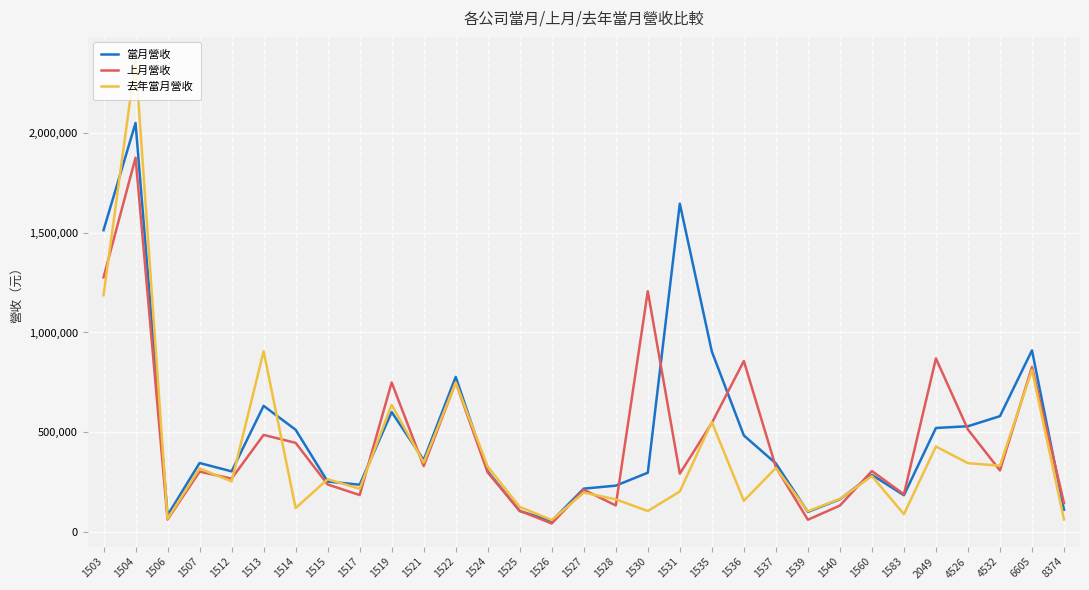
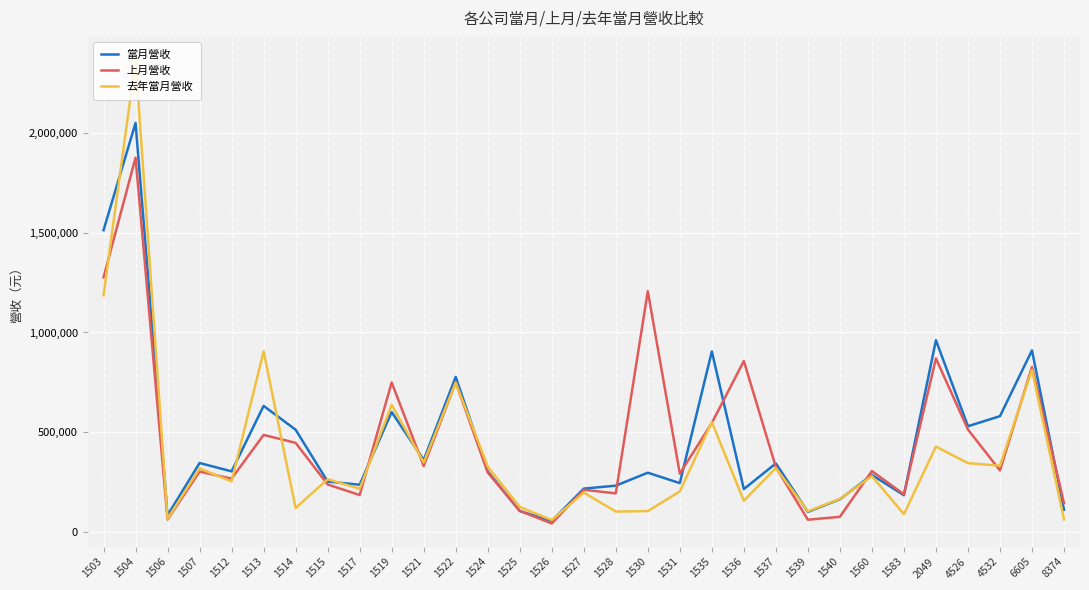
  {
    "當月營收": {
      "1503": "1,510,000",
      "1504": "2,050,000",
      "1506": "90,000",
      "1507": "350,000",
      "1512": "300,000",
      "1513": "630,000",
      "1514": "510,000",
      "1517": "240,000",
      "1519": "600,000",
      "1521": "360,000",
      "1522": "780,000",
      "1528": "230,000",
      "1530": "300,000",
-     "1531": "1,640,000",
+     "1531": "250,000",
      "1535": "900,000",
-     "1536": "480,000",
+     "1536": "220,000",
      "1537": "340,000",
-     "2049": "520,000",
+     "2049": "960,000",
      "4526": "530,000",
      "4532": "580,000",
      "6605": "910,000",
      "8374": "110,000"
    },
    "上月營收": {
      "1503": "1,280,000",
      "1504": "1,870,000",
      "1507": "300,000",
      "1512": "270,000",
      "1513": "490,000",
      "1514": "450,000",
      "1515": "240,000",
      "1517": "190,000",
      "1519": "750,000",
      "1521": "330,000",
-     "1528": "130,000",
+     "1528": "190,000",
      "1530": "1,210,000",
      "1531": "290,000",
      "1536": "860,000",
      "1539": "60,000",
-     "1540": "130,000",
+     "1540": "80,000",
      "1560": "310,000",
      "2049": "870,000",
      "4526": "510,000",
      "4532": "310,000",
      "6605": "830,000",
      "8374": "150,000"
    },
    "去年當月營收": {
      "1503": "1,190,000",
      "1507": "320,000",
      "1512": "250,000",
      "1513": "910,000",
      "1514": "120,000",
      "1517": "220,000",
      "1519": "640,000",
      "1521": "350,000",
      "1524": "330,000",
      "1525": "130,000",
      "1527": "200,000",
-     "1528": "160,000",
+     "1528": "100,000",
      "1530": "110,000",
      "1531": "200,000",
      "1536": "160,000",
      "1583": "90,000",
      "2049": "430,000",
      "4526": "350,000",
      "4532": "330,000",
      "6605": "810,000",
      "8374": "60,000"
    }
  }
